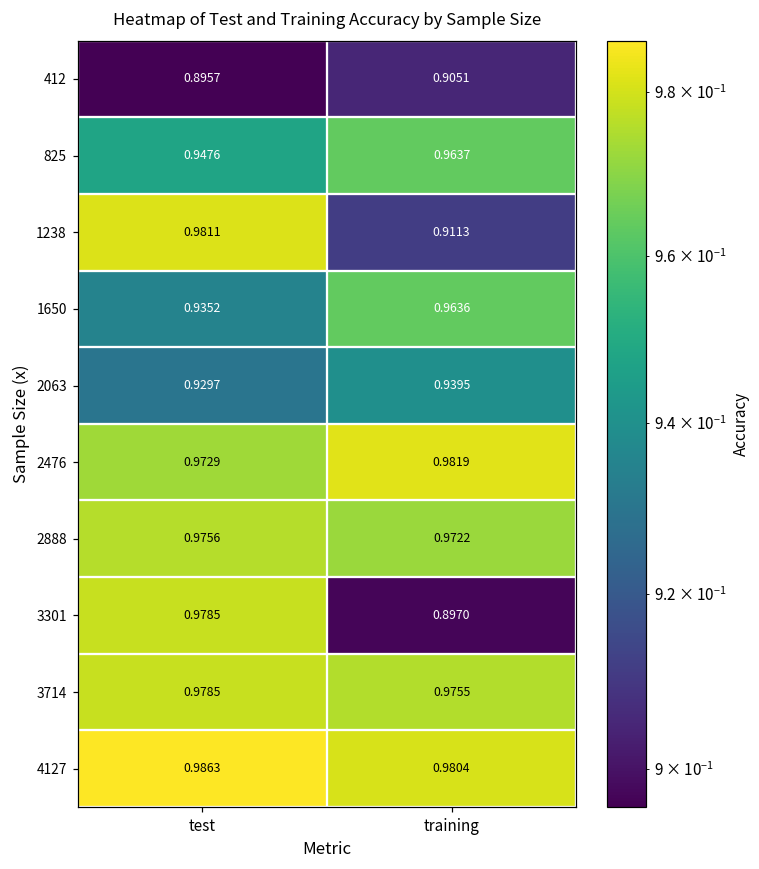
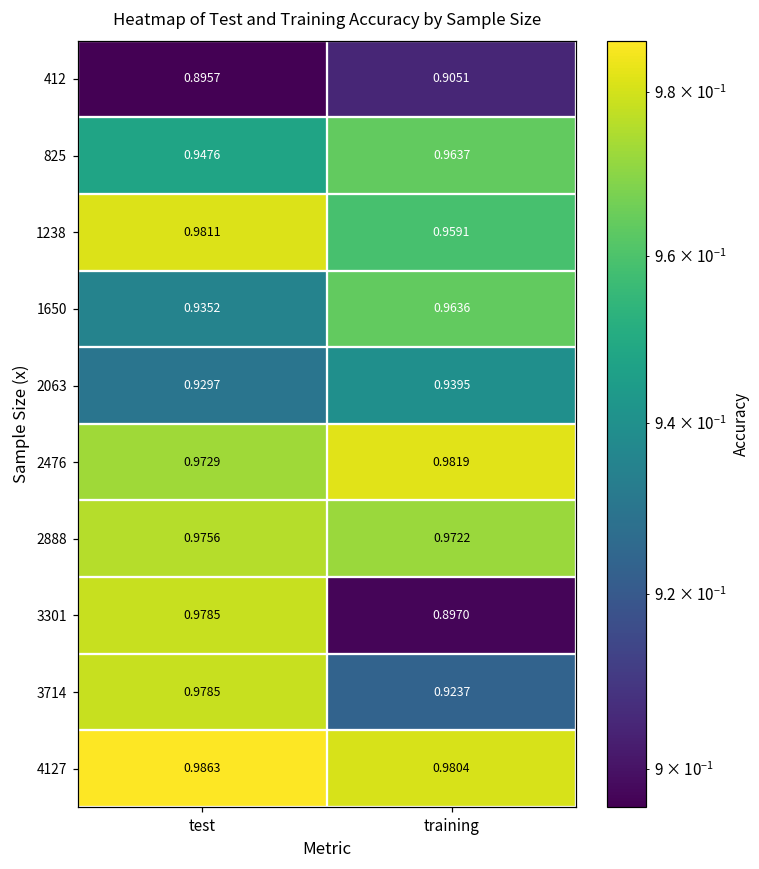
  {
    "412": {
      "test": 0.8957,
      "training": 0.9051
    },
    "825": {
      "test": 0.9476,
      "training": 0.9637
    },
    "1238": {
      "test": 0.9811,
-     "training": 0.9113
+     "training": 0.9591
    },
    "1650": {
      "test": 0.9352,
      "training": 0.9636
    },
    "2063": {
      "test": 0.9297,
      "training": 0.9395
    },
    "2476": {
      "test": 0.9729,
      "training": 0.9819
    },
    "2888": {
      "test": 0.9756,
      "training": 0.9722
    },
    "3301": {
      "test": 0.9785,
      "training": 0.8970
    },
    "3714": {
      "test": 0.9785,
-     "training": 0.9755
+     "training": 0.9237
    },
    "4127": {
      "test": 0.9863,
      "training": 0.9804
    }
  }
